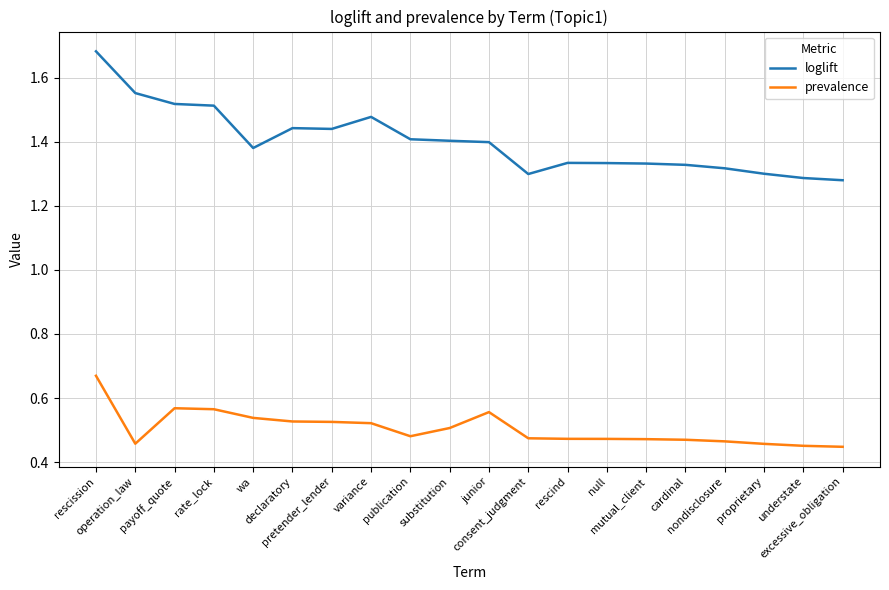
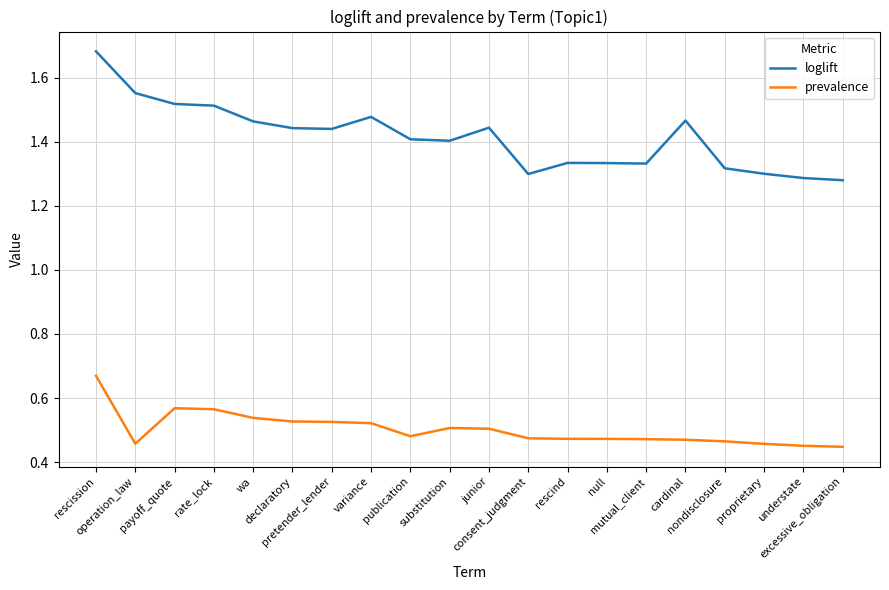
  {
    "loglift": {
      "rescission": 1.68,
      "operation_law": 1.55,
      "payoff_quote": 1.52,
      "rate_lock": 1.51,
-     "wa": 1.38,
+     "wa": 1.46,
      "declaratory": 1.44,
      "pretender_lender": 1.44,
      "variance": 1.48,
      "publication": 1.41,
      "substitution": 1.40,
-     "junior": 1.40,
+     "junior": 1.44,
      "consent_judgment": 1.30,
      "rescind": 1.33,
      "null": 1.33,
      "mutual_client": 1.33,
-     "cardinal": 1.33,
+     "cardinal": 1.47,
      "nondisclosure": 1.32,
      "proprietary": 1.30,
      "understate": 1.29,
      "excessive_obligation": 1.28
    },
    "prevalence": {
      "rescission": 0.67,
      "operation_law": 0.46,
      "payoff_quote": 0.57,
      "rate_lock": 0.57,
      "wa": 0.54,
      "declaratory": 0.53,
      "pretender_lender": 0.53,
      "variance": 0.52,
      "publication": 0.48,
      "substitution": 0.51,
-     "junior": 0.56,
+     "junior": 0.50,
      "consent_judgment": 0.47,
      "rescind": 0.47,
      "null": 0.47,
      "mutual_client": 0.47,
      "cardinal": 0.47,
      "nondisclosure": 0.46,
      "proprietary": 0.46,
      "understate": 0.45,
      "excessive_obligation": 0.45
    }
  }
